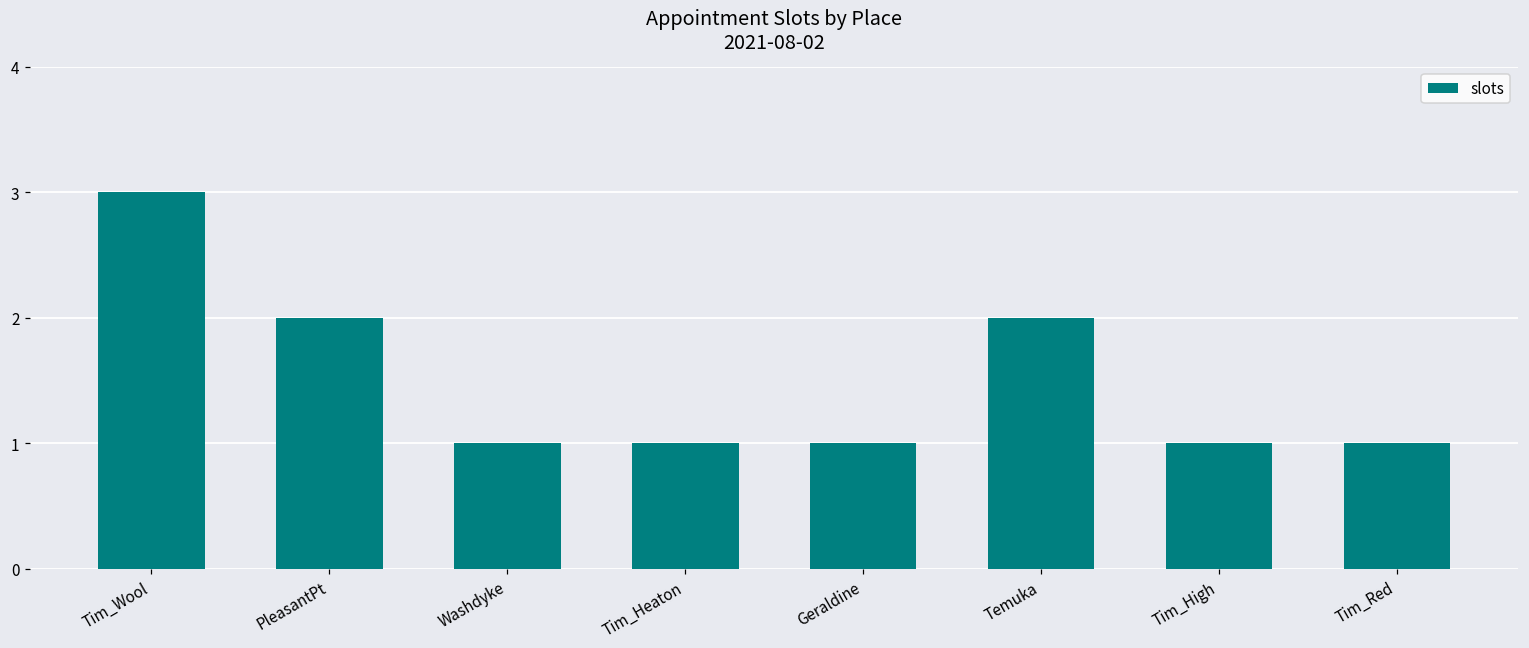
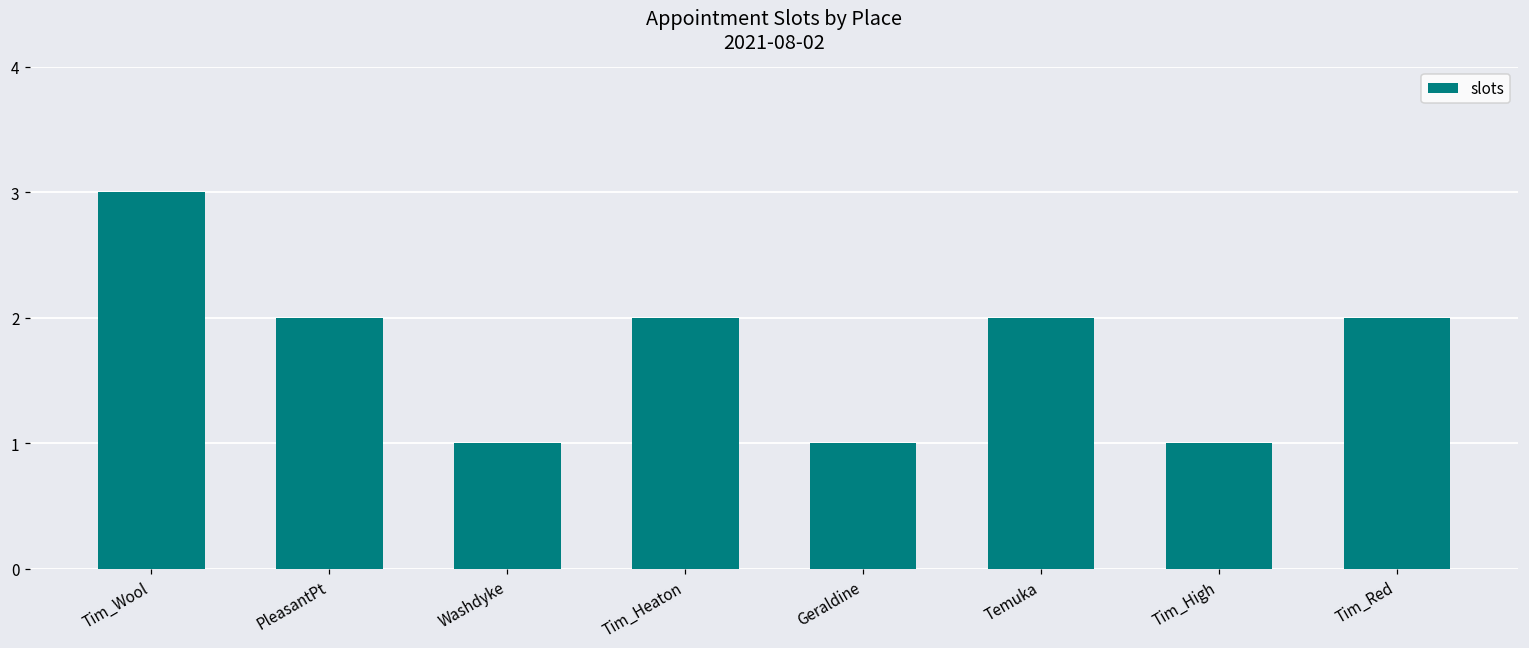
  {
    "Tim_Wool": 3,
    "PleasantPt": 2,
    "Washdyke": 1,
-   "Tim_Heaton": 1,
+   "Tim_Heaton": 2,
    "Geraldine": 1,
    "Temuka": 2,
    "Tim_High": 1,
-   "Tim_Red": 1
+   "Tim_Red": 2
  }
